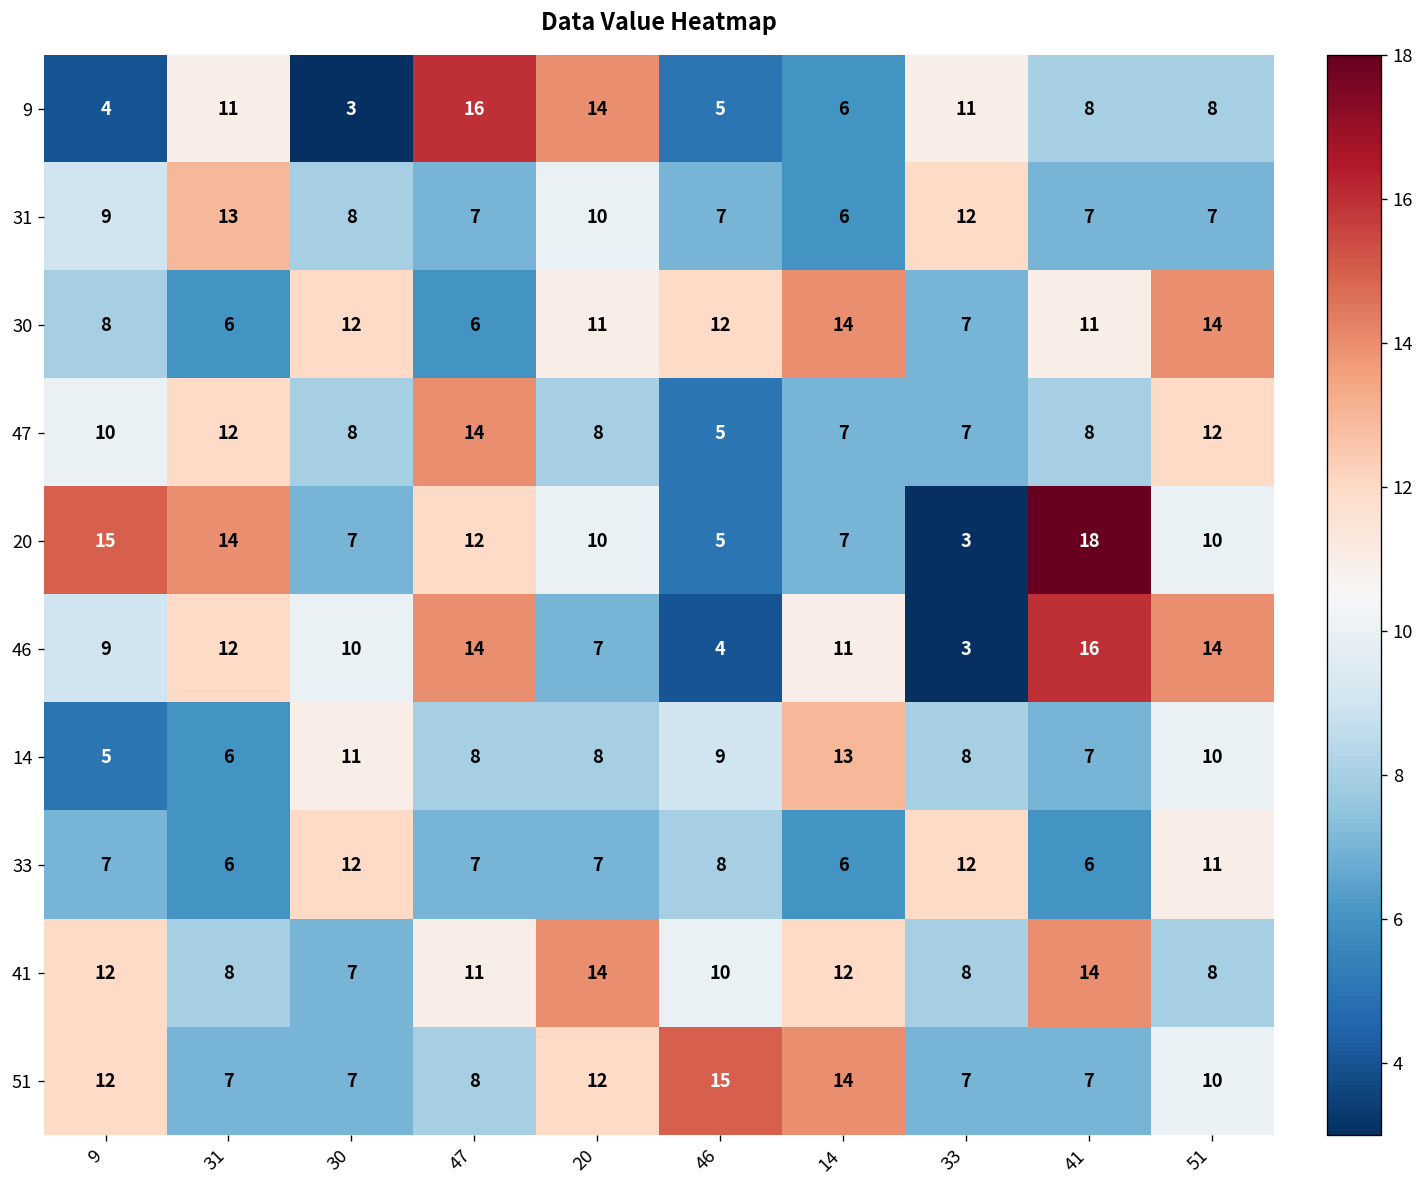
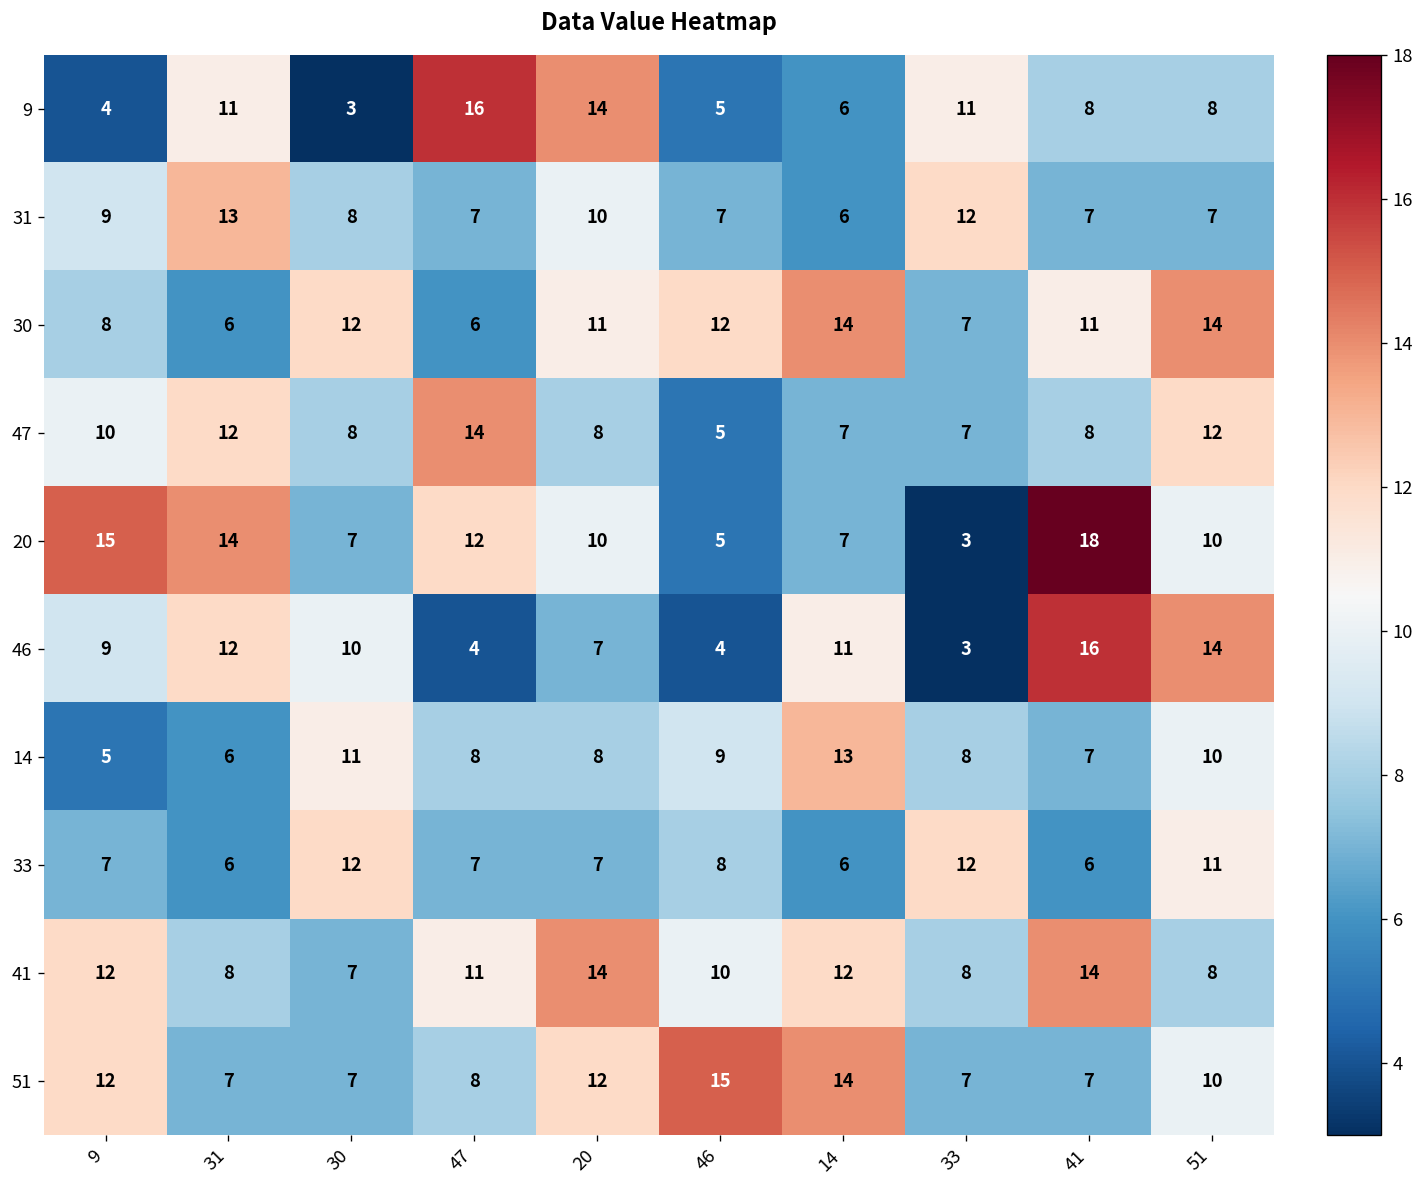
  {
    "9": {
      "9": 4,
      "31": 11,
      "30": 3,
      "47": 16,
      "20": 14,
      "46": 5,
      "14": 6,
      "33": 11,
      "41": 8,
      "51": 8
    },
    "31": {
      "9": 9,
      "31": 13,
      "30": 8,
      "47": 7,
      "20": 10,
      "46": 7,
      "14": 6,
      "33": 12,
      "41": 7,
      "51": 7
    },
    "30": {
      "9": 8,
      "31": 6,
      "30": 12,
      "47": 6,
      "20": 11,
      "46": 12,
      "14": 14,
      "33": 7,
      "41": 11,
      "51": 14
    },
    "47": {
      "9": 10,
      "31": 12,
      "30": 8,
      "47": 14,
      "20": 8,
      "46": 5,
      "14": 7,
      "33": 7,
      "41": 8,
      "51": 12
    },
    "20": {
      "9": 15,
      "31": 14,
      "30": 7,
      "47": 12,
      "20": 10,
      "46": 5,
      "14": 7,
      "33": 3,
      "41": 18,
      "51": 10
    },
    "46": {
      "9": 9,
      "31": 12,
      "30": 10,
-     "47": 14,
+     "47": 4,
      "20": 7,
      "46": 4,
      "14": 11,
      "33": 3,
      "41": 16,
      "51": 14
    },
    "14": {
      "9": 5,
      "31": 6,
      "30": 11,
      "47": 8,
      "20": 8,
      "46": 9,
      "14": 13,
      "33": 8,
      "41": 7,
      "51": 10
    },
    "33": {
      "9": 7,
      "31": 6,
      "30": 12,
      "47": 7,
      "20": 7,
      "46": 8,
      "14": 6,
      "33": 12,
      "41": 6,
      "51": 11
    },
    "41": {
      "9": 12,
      "31": 8,
      "30": 7,
      "47": 11,
      "20": 14,
      "46": 10,
      "14": 12,
      "33": 8,
      "41": 14,
      "51": 8
    },
    "51": {
      "9": 12,
      "31": 7,
      "30": 7,
      "47": 8,
      "20": 12,
      "46": 15,
      "14": 14,
      "33": 7,
      "41": 7,
      "51": 10
    }
  }
